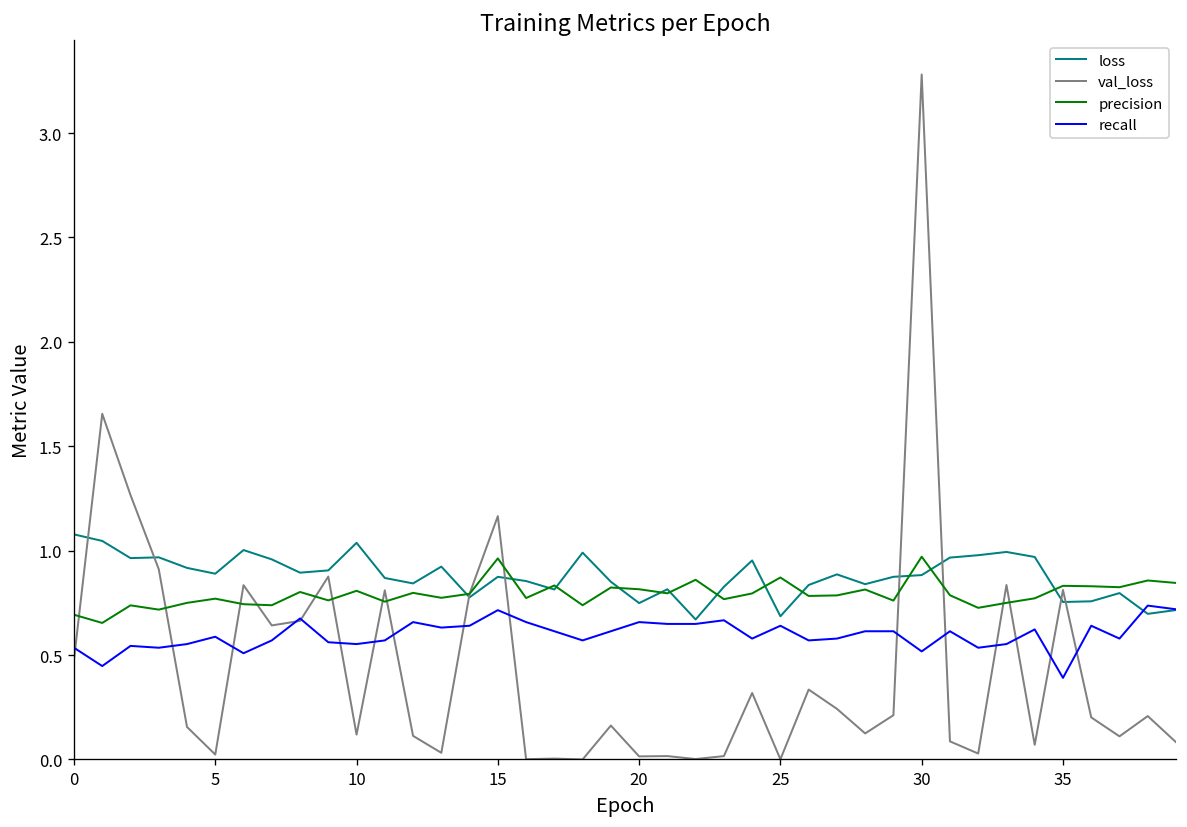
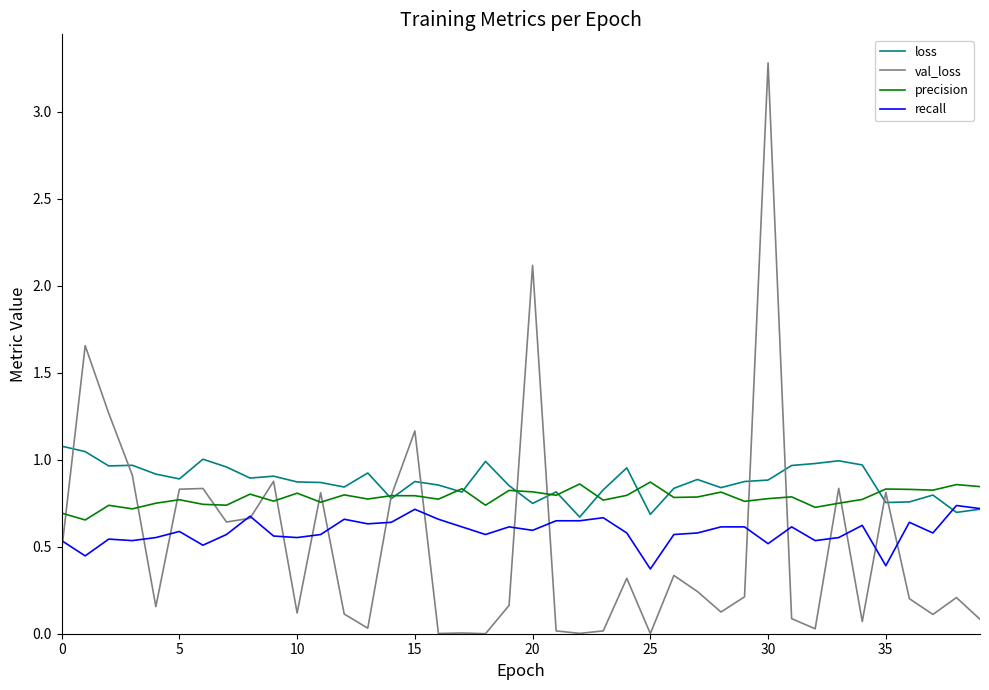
  {
    "loss": {
      "0": 1.08,
      "5": 0.89,
-     "10": 1.04,
+     "10": 0.87,
      "15": 0.87,
      "20": 0.75,
      "25": 0.69,
      "30": 0.88,
      "35": 0.75
    },
    "val_loss": {
      "0": 0.48,
-     "5": 0.02,
+     "5": 0.83,
      "10": 0.12,
      "15": 1.17,
-     "20": 0.01,
+     "20": 2.12,
      "25": 0.00,
      "30": 3.28,
      "35": 0.81
    },
    "precision": {
      "0": 0.69,
      "5": 0.77,
      "10": 0.81,
-     "15": 0.96,
+     "15": 0.79,
      "20": 0.82,
      "25": 0.87,
-     "30": 0.97,
+     "30": 0.78,
      "35": 0.83
    },
    "recall": {
      "0": 0.54,
      "5": 0.59,
      "10": 0.55,
      "15": 0.72,
-     "20": 0.66,
-     "25": 0.64,
+     "20": 0.59,
+     "25": 0.37,
      "30": 0.52,
      "35": 0.39
    }
  }
